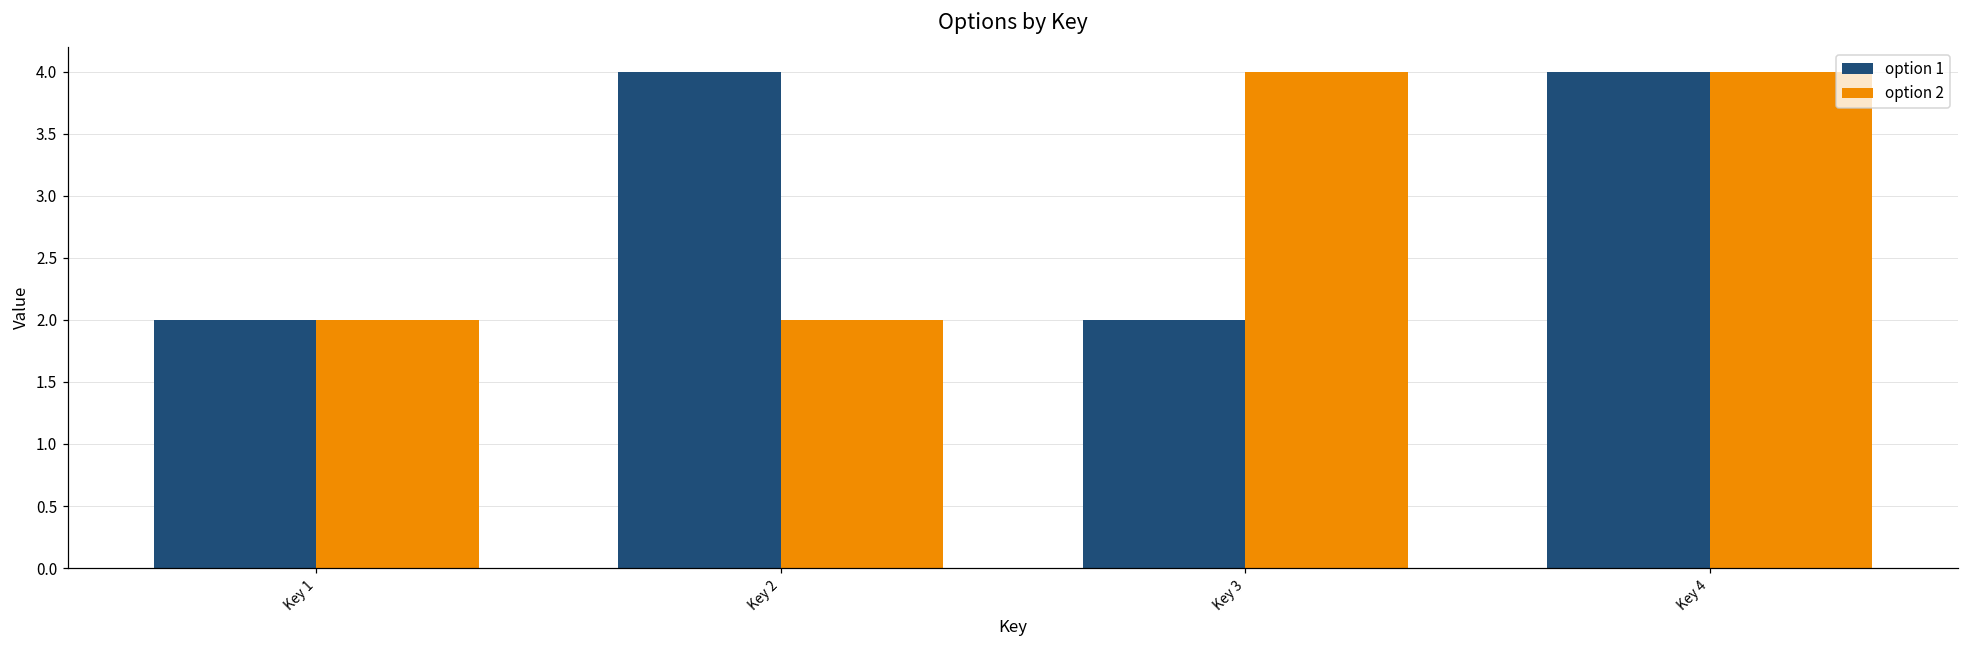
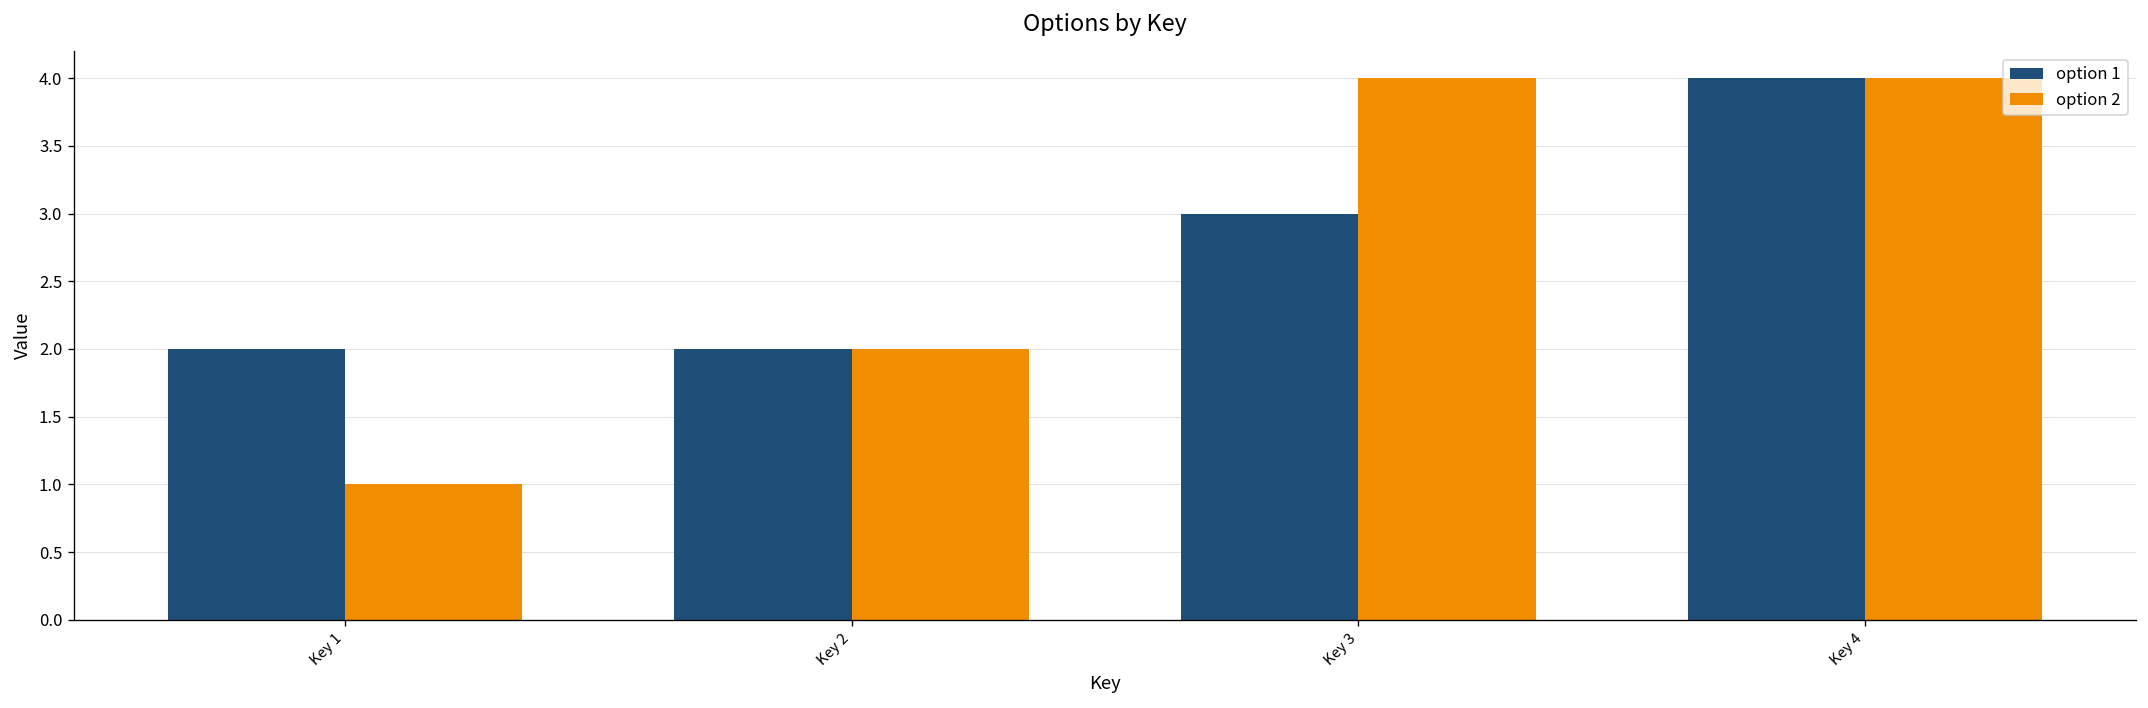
  {
    "option 1": {
      "Key 1": 2,
-     "Key 2": 4,
-     "Key 3": 2,
+     "Key 2": 2,
+     "Key 3": 3,
      "Key 4": 4
    },
    "option 2": {
-     "Key 1": 2,
+     "Key 1": 1,
      "Key 2": 2,
      "Key 3": 4,
      "Key 4": 4
    }
  }
